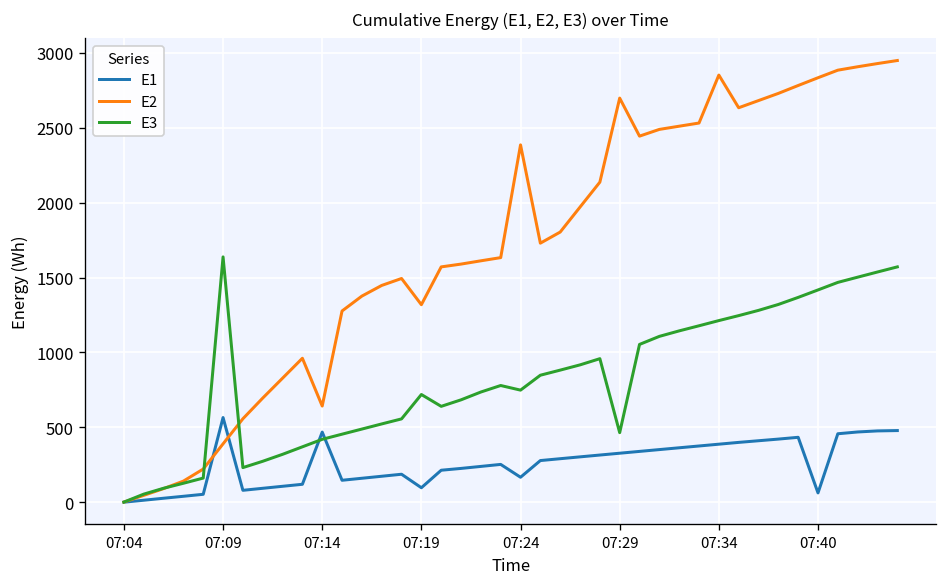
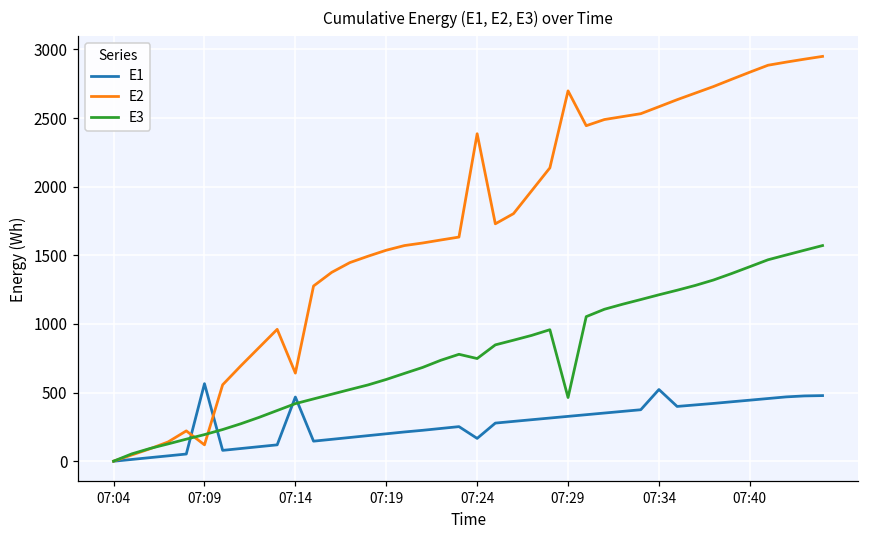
  {
    "E1": {
      "07:09": 570,
      "07:14": 470,
-     "07:19": 100,
+     "07:19": 200,
      "07:24": 170,
      "07:29": 330,
-     "07:34": 390,
-     "07:40": 60
+     "07:34": 520,
+     "07:40": 450
    },
    "E2": {
-     "07:09": 390,
+     "07:09": 120,
      "07:14": 640,
-     "07:19": 1320,
+     "07:19": 1540,
      "07:24": 2390,
      "07:29": 2700,
-     "07:34": 2850,
+     "07:34": 2580,
      "07:40": 2830
    },
    "E3": {
-     "07:09": 1640,
+     "07:09": 190,
      "07:14": 420,
-     "07:19": 720,
+     "07:19": 600,
      "07:24": 750,
      "07:29": 460,
      "07:34": 1210,
      "07:40": 1420
    }
  }
